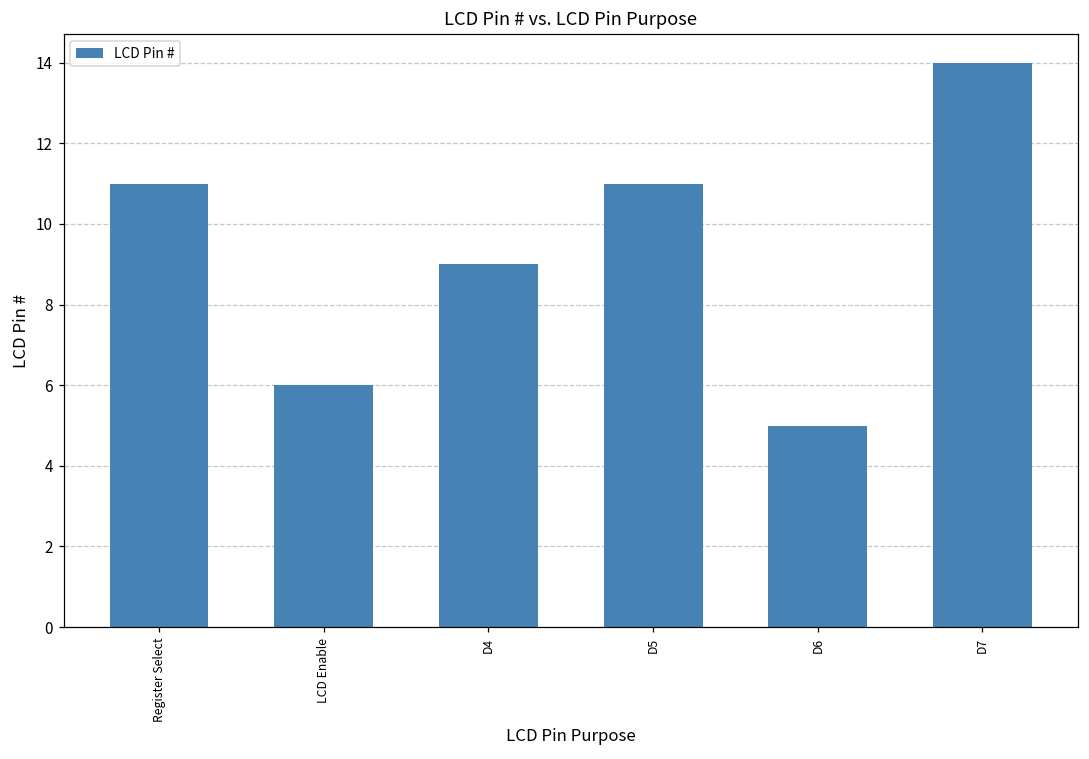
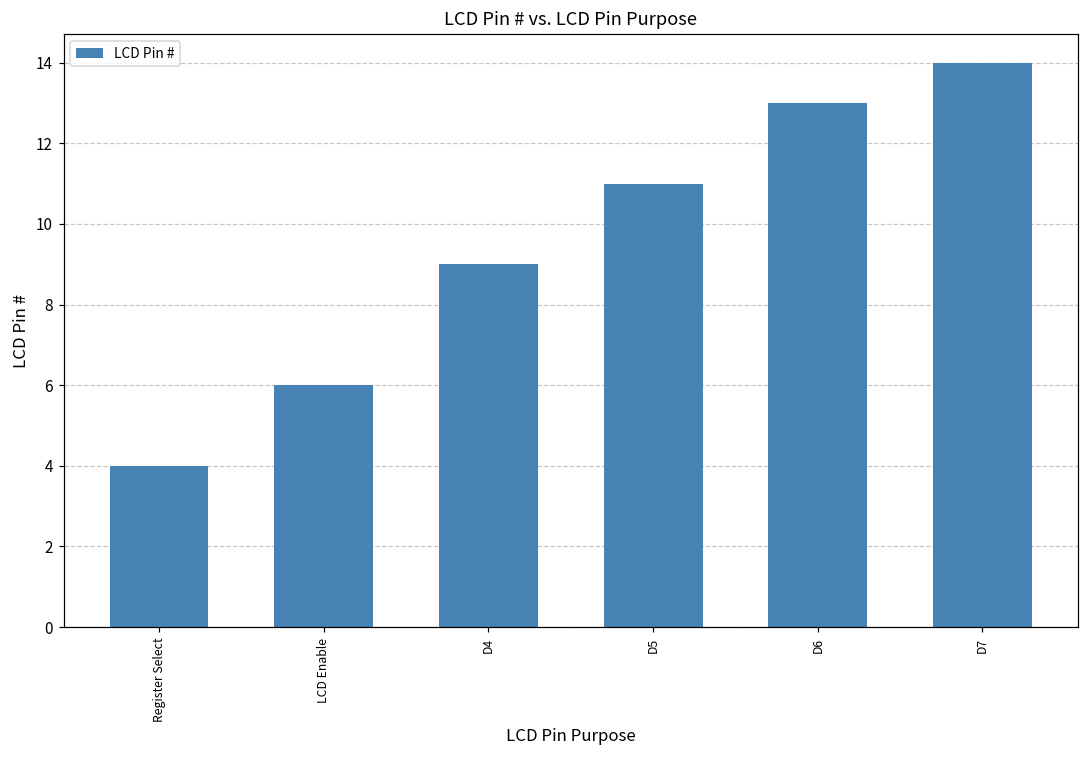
  {
-   "Register Select": 11,
+   "Register Select": 4,
    "LCD Enable": 6,
    "D4": 9,
    "D5": 11,
-   "D6": 5,
+   "D6": 13,
    "D7": 14
  }
